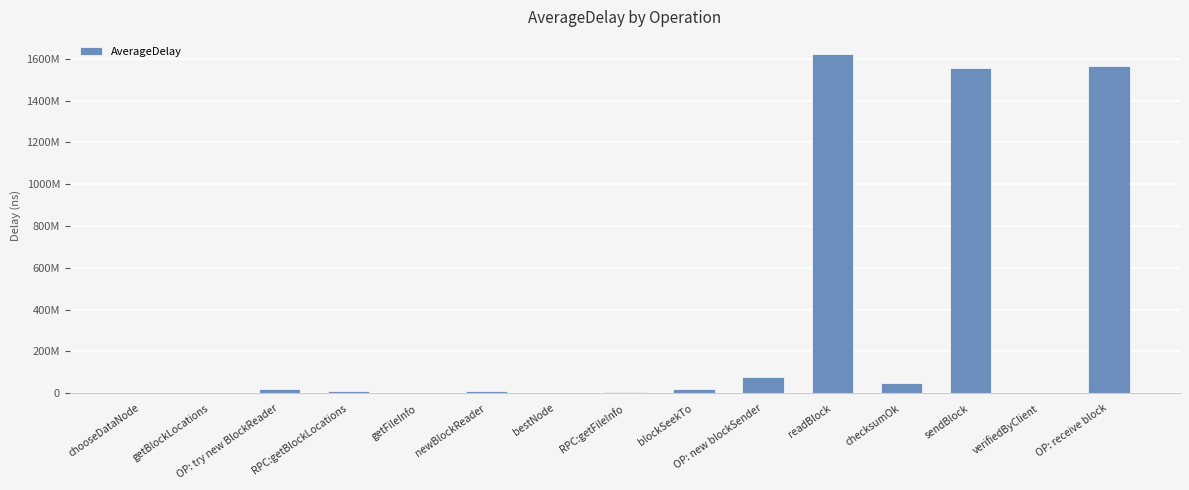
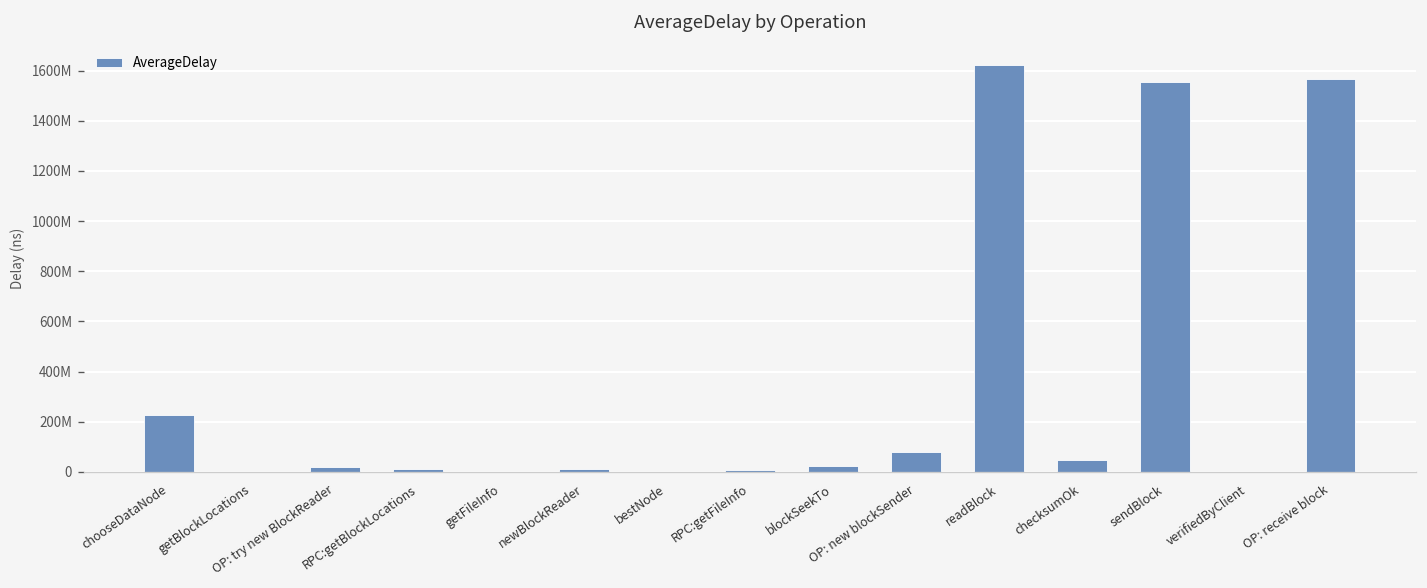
  {
-   "chooseDataNode": 0,
+   "chooseDataNode": 230000000,
    "OP: try new BlockReader": 20000000,
    "newBlockReader": 10000000,
    "blockSeekTo": 20000000,
    "OP: new blockSender": 80000000,
    "readBlock": 1620000000,
    "checksumOk": 50000000,
    "sendBlock": 1550000000,
    "OP: receive block": 1570000000
  }
